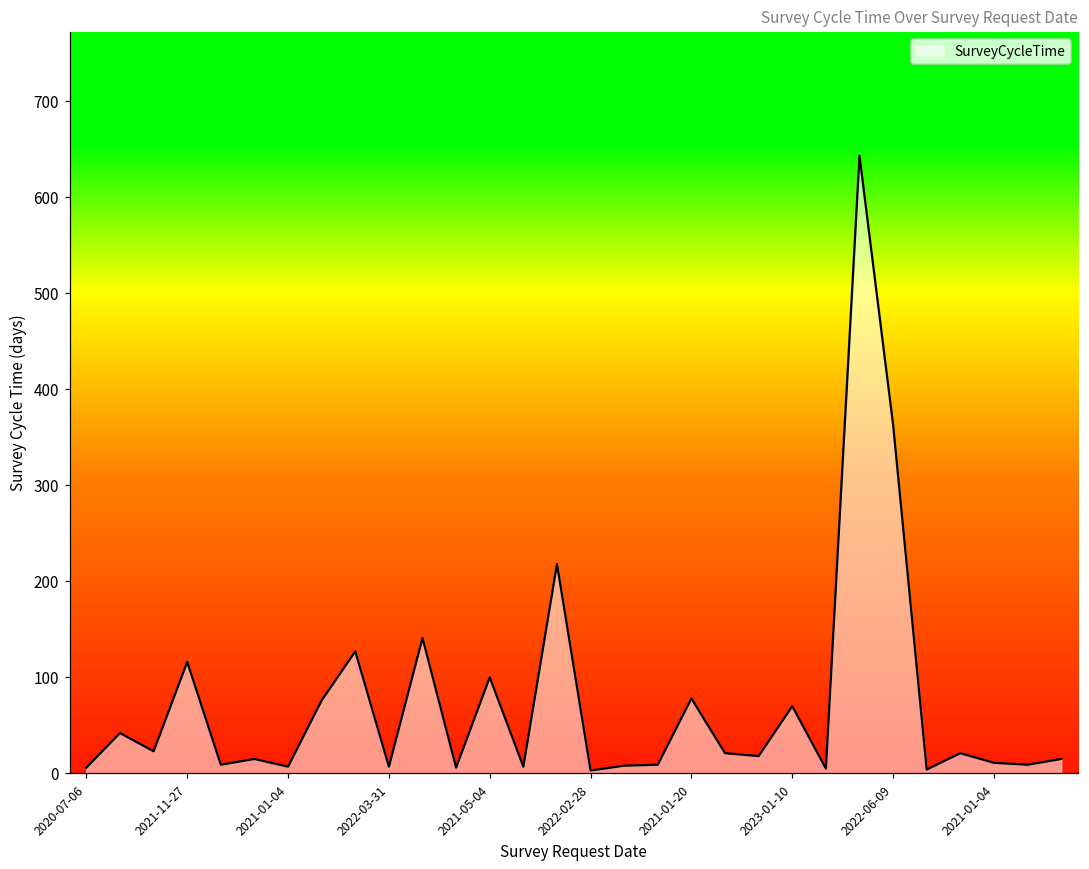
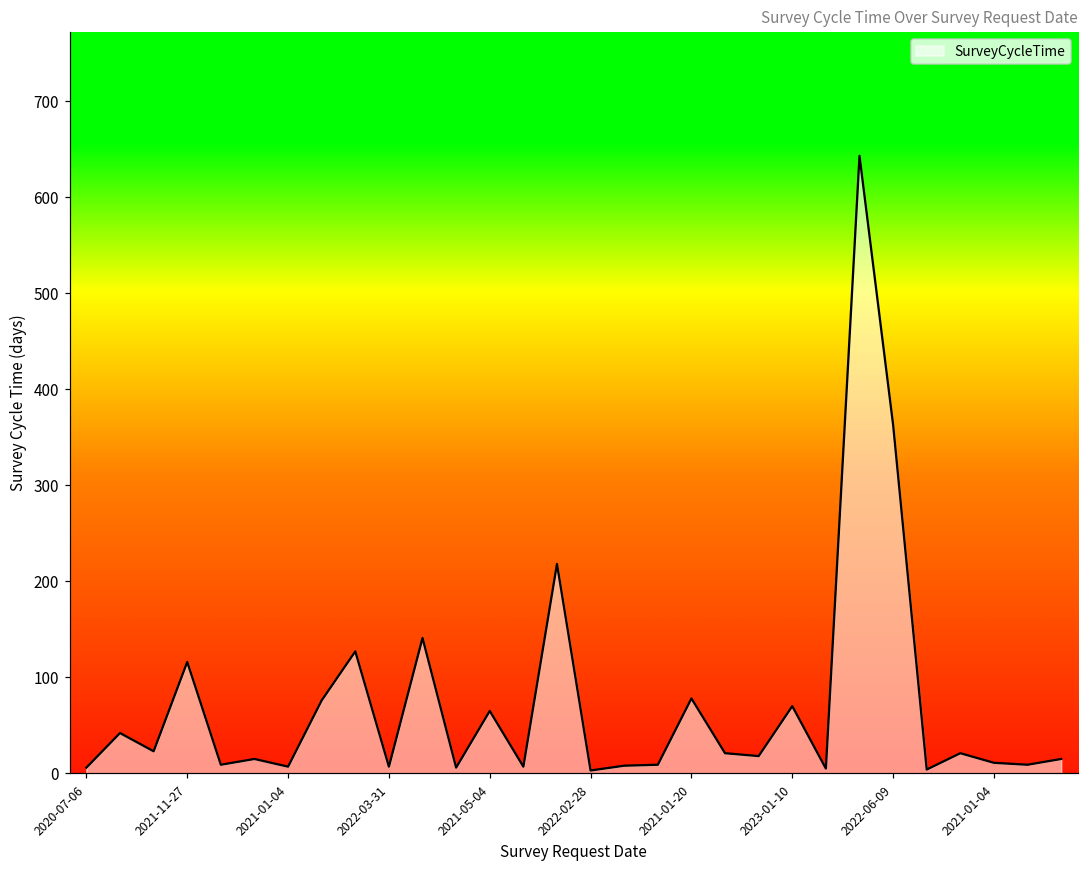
  {
    "2021-11-27": 120,
-   "2021-05-04": 100,
+   "2021-05-04": 70,
    "2022-02-28": 0,
    "2023-01-10": 70,
    "2022-06-09": 360
  }
